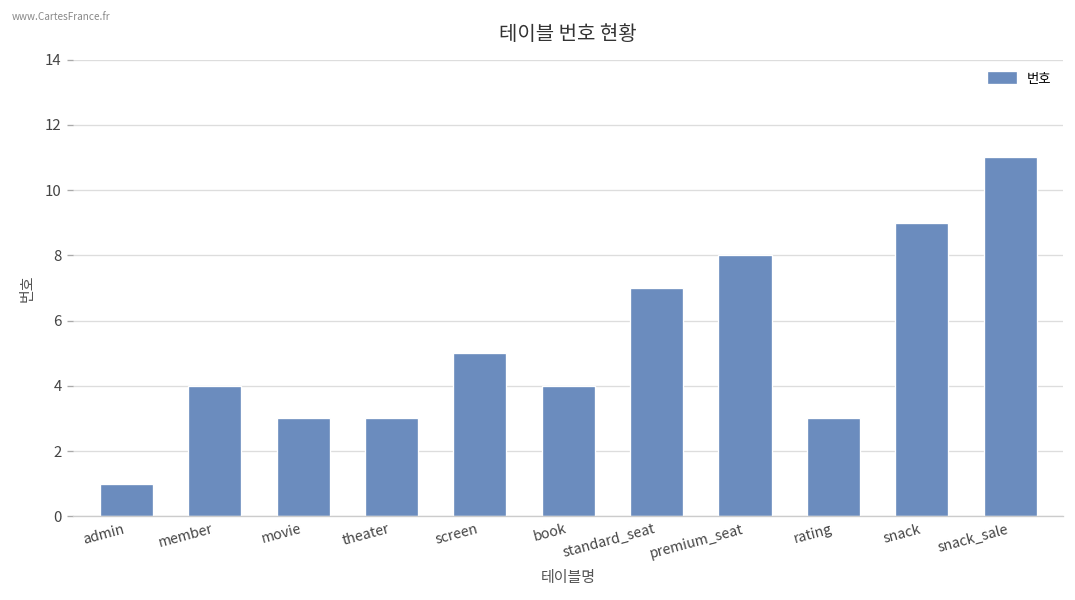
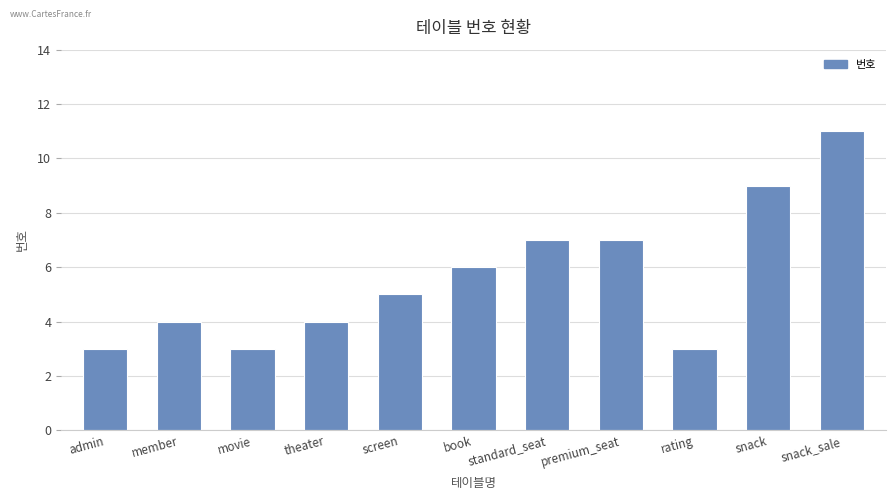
  {
-   "admin": 1,
+   "admin": 3,
    "member": 4,
    "movie": 3,
-   "theater": 3,
+   "theater": 4,
    "screen": 5,
-   "book": 4,
+   "book": 6,
    "standard_seat": 7,
-   "premium_seat": 8,
+   "premium_seat": 7,
    "rating": 3,
    "snack": 9,
    "snack_sale": 11
  }
